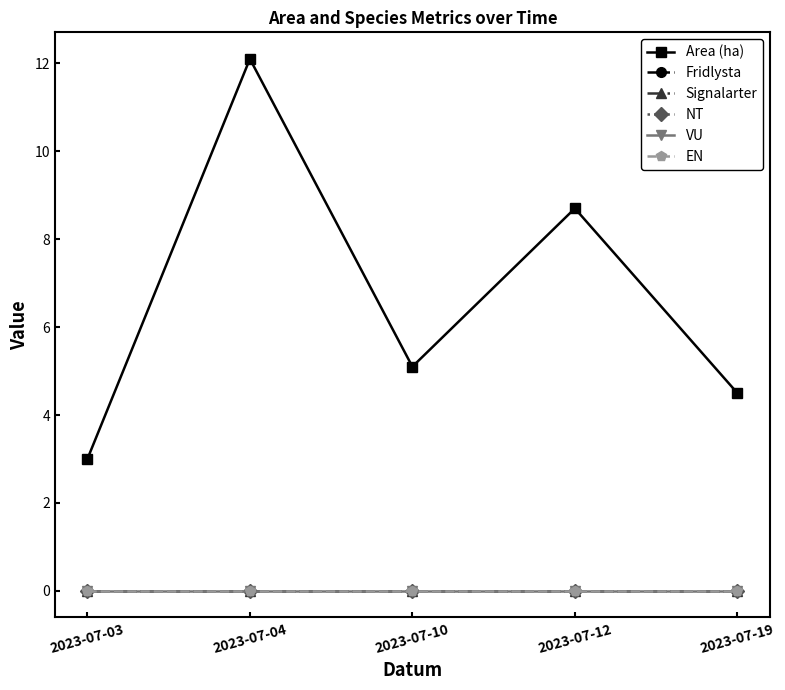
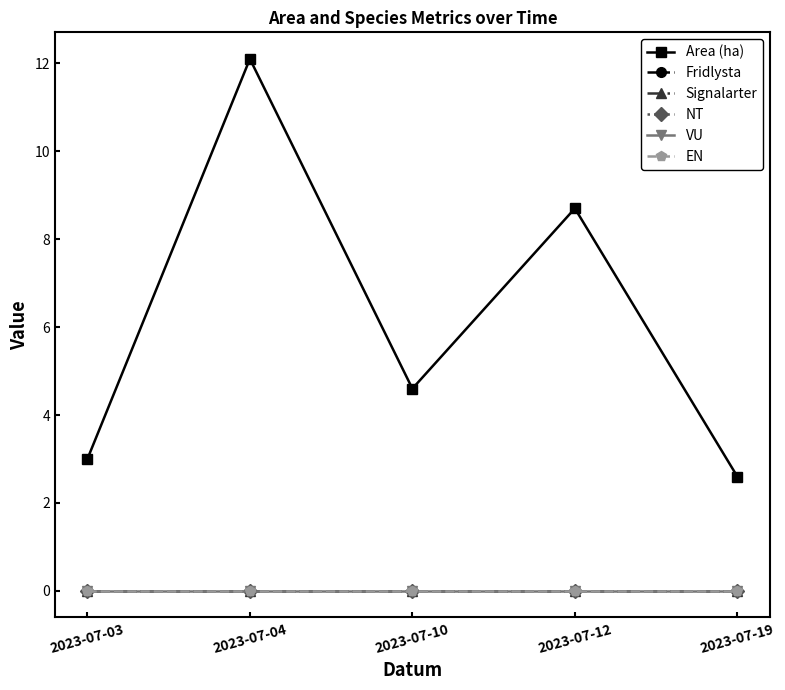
  {
    "Area (ha)": {
      "2023-07-03": 3.0,
      "2023-07-04": 12.1,
-     "2023-07-10": 5.1,
+     "2023-07-10": 4.6,
      "2023-07-12": 8.7,
-     "2023-07-19": 4.5
+     "2023-07-19": 2.6
    },
    "EN": {
      "2023-07-03": 0.0,
      "2023-07-04": 0.0,
      "2023-07-10": 0.0,
      "2023-07-12": 0.0,
      "2023-07-19": 0.0
    }
  }
